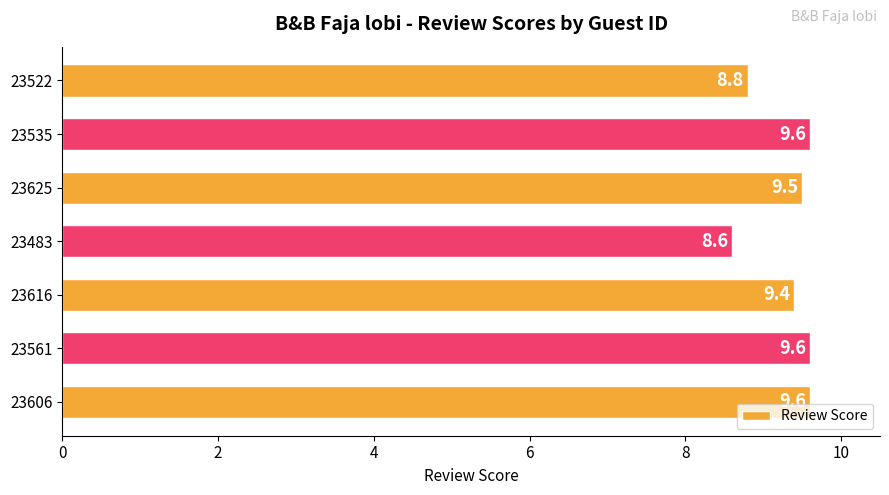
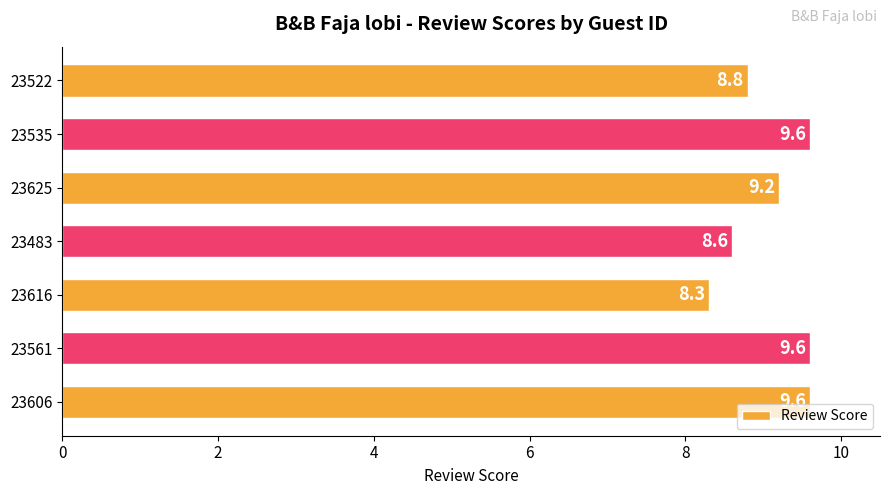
  {
    "23522": 8.8,
    "23535": 9.6,
-   "23625": 9.5,
+   "23625": 9.2,
    "23483": 8.6,
-   "23616": 9.4,
+   "23616": 8.3,
    "23561": 9.6
  }
